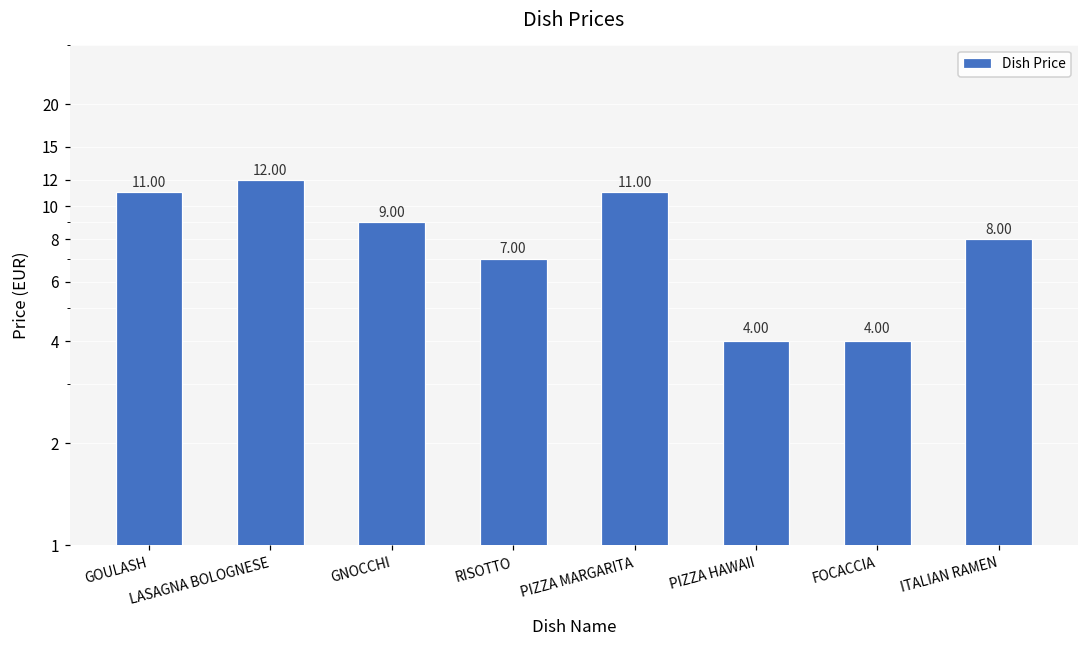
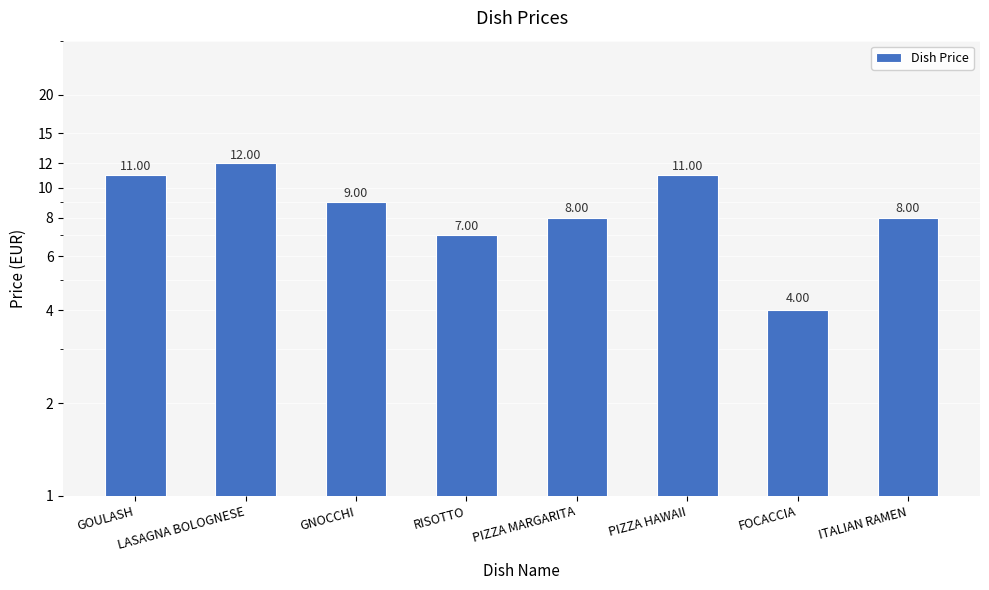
  {
    "GOULASH": 11.00,
    "LASAGNA BOLOGNESE": 12.00,
    "GNOCCHI": 9.00,
    "RISOTTO": 7.00,
-   "PIZZA MARGARITA": 11.00,
-   "PIZZA HAWAII": 4.00,
+   "PIZZA MARGARITA": 8.00,
+   "PIZZA HAWAII": 11.00,
    "FOCACCIA": 4.00,
    "ITALIAN RAMEN": 8.00
  }
